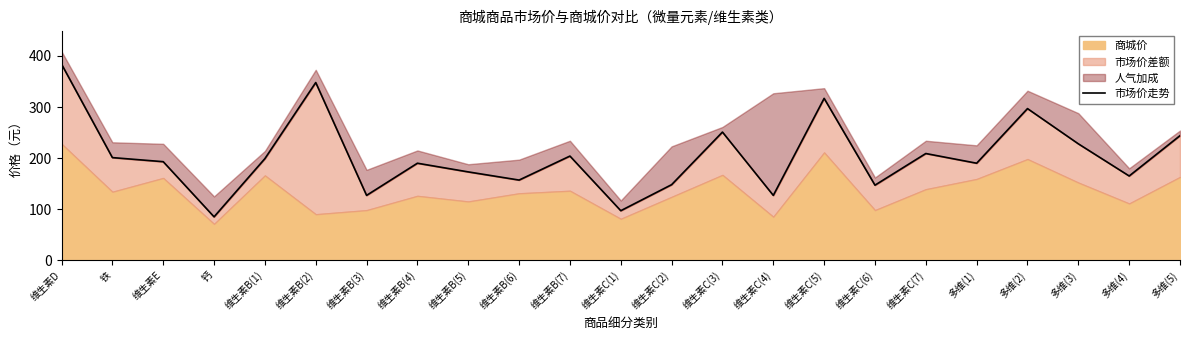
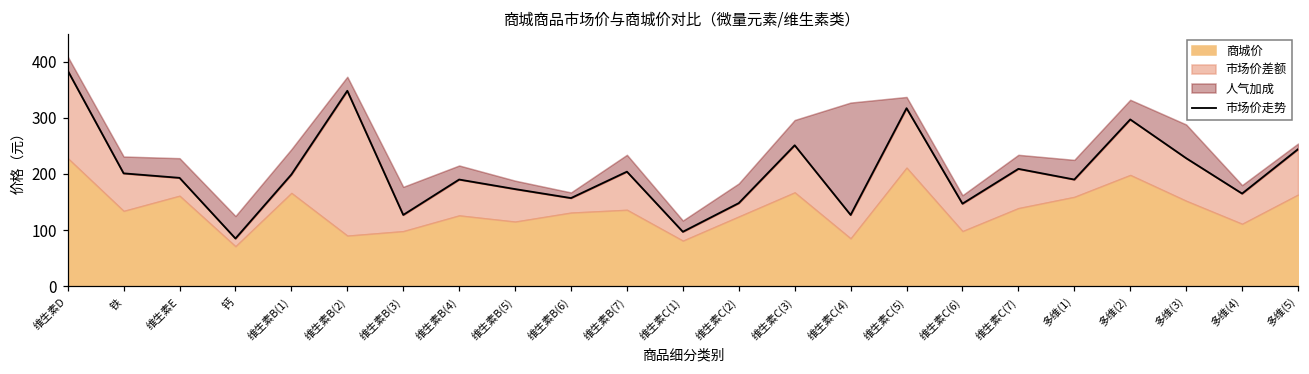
  {
    "人气加成": {
      "维生素D": 30,
      "铁": 30,
      "维生素E": 40,
      "钙": 40,
-     "维生素B(1)": 20,
+     "维生素B(1)": 50,
      "维生素B(2)": 30,
      "维生素B(3)": 50,
      "维生素B(4)": 30,
      "维生素B(5)": 20,
-     "维生素B(6)": 40,
+     "维生素B(6)": 10,
      "维生素B(7)": 30,
      "维生素C(1)": 20,
-     "维生素C(2)": 80,
-     "维生素C(3)": 10,
+     "维生素C(2)": 40,
+     "维生素C(3)": 50,
      "维生素C(4)": 200,
      "维生素C(5)": 20,
      "维生素C(6)": 20,
      "维生素C(7)": 30,
      "多维(1)": 40,
      "多维(2)": 40,
      "多维(3)": 60,
      "多维(4)": 20,
      "多维(5)": 10
    }
  }
